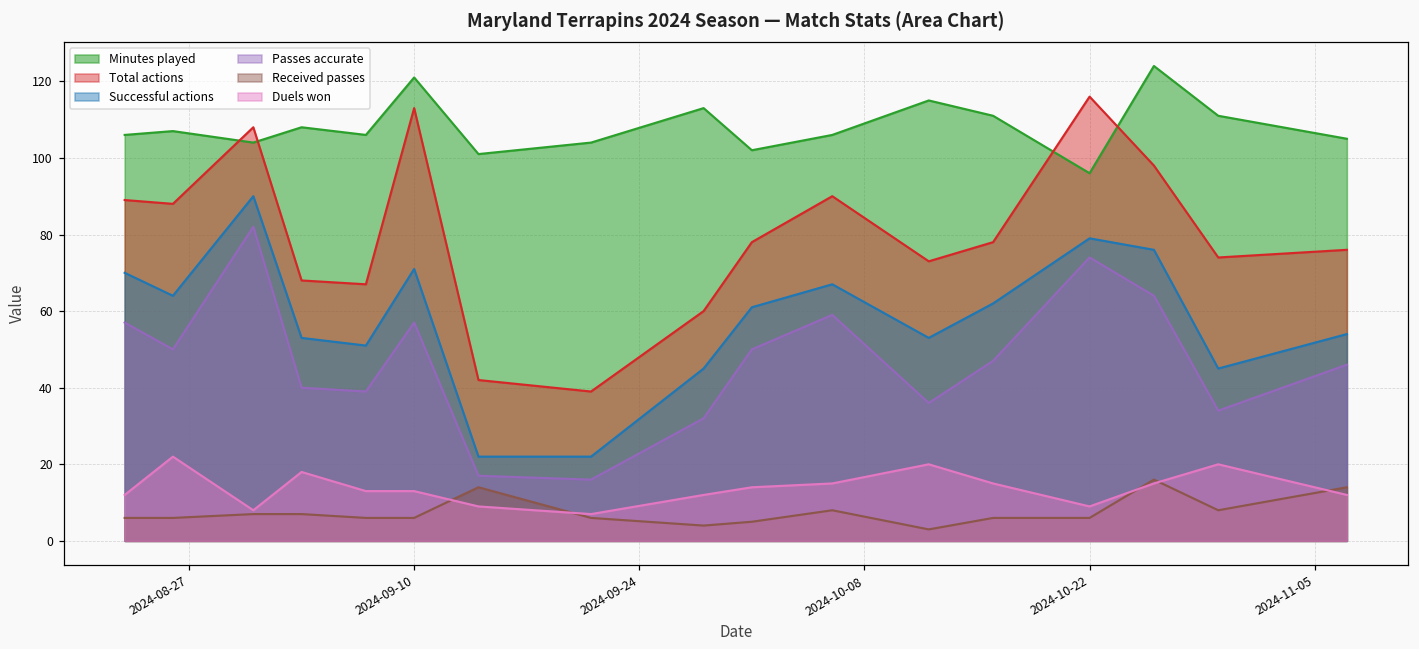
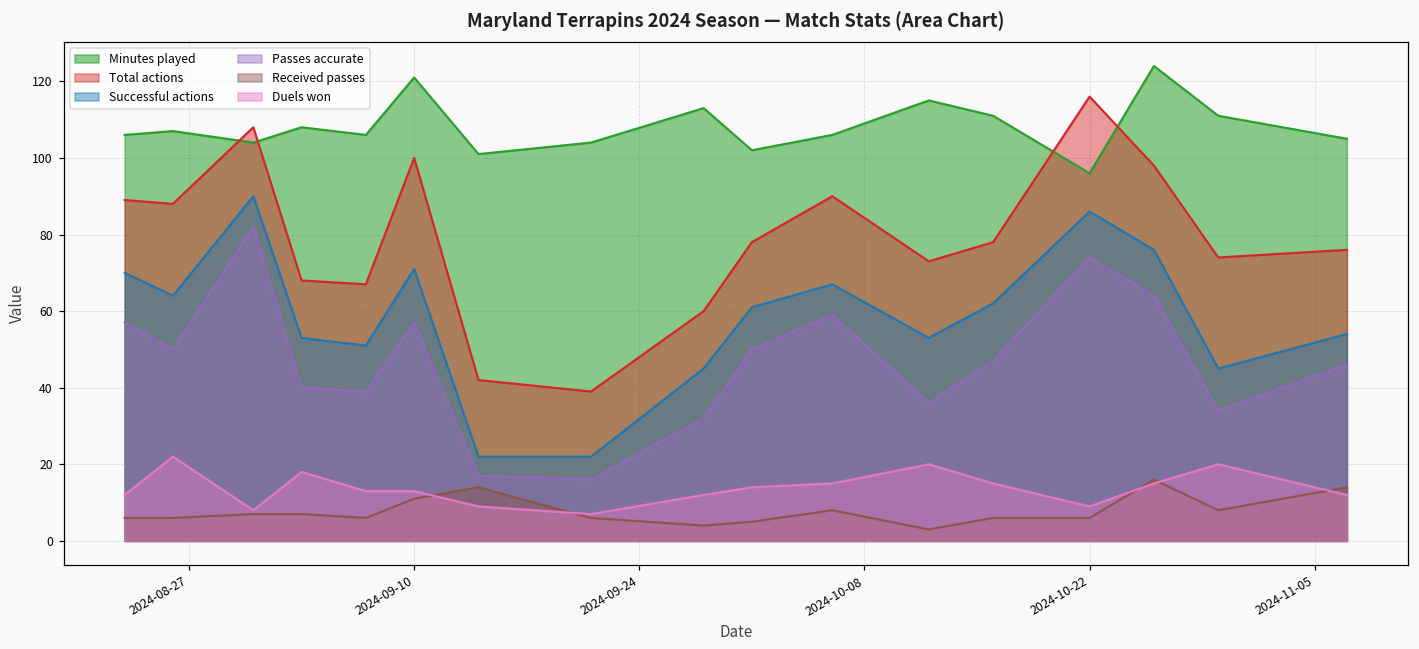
  {
    "Minutes played": {
      "2024-09-10": 121,
      "2024-10-22": 96
    },
    "Total actions": {
-     "2024-09-10": 113,
+     "2024-09-10": 100,
      "2024-10-22": 116
    },
    "Successful actions": {
      "2024-09-10": 71,
-     "2024-10-22": 79
+     "2024-10-22": 86
    },
    "Received passes": {
-     "2024-09-10": 6,
+     "2024-09-10": 11,
      "2024-10-22": 6
    }
  }
